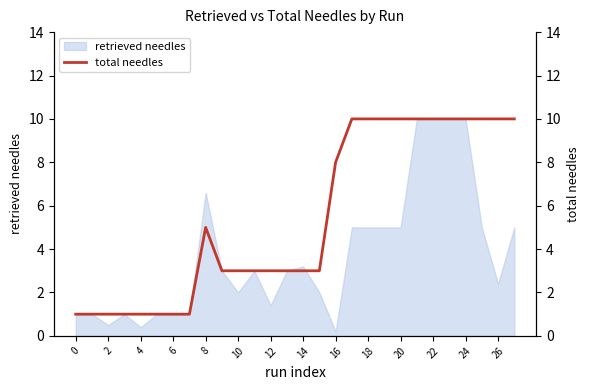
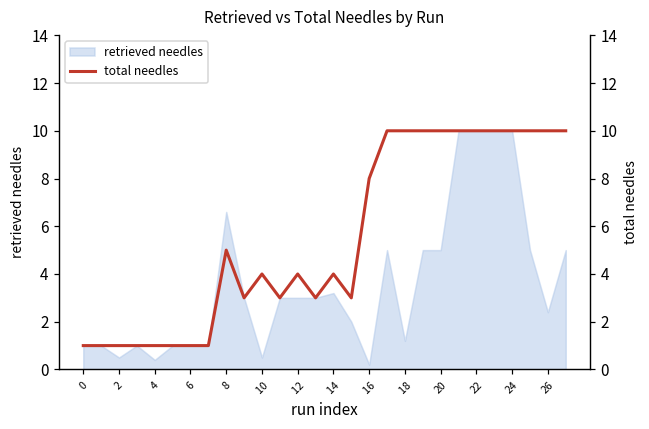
  {
    "retrieved needles": {
      "0": 1.0,
      "2": 0.5,
      "4": 0.4,
      "6": 1.0,
      "8": 6.6,
-     "10": 2.0,
-     "12": 1.4,
+     "10": 0.5,
+     "12": 3.0,
      "14": 3.2,
      "16": 0.2,
-     "18": 5.0,
+     "18": 1.2,
      "20": 5.0,
      "22": 10.0,
      "24": 10.0,
      "26": 2.4
    },
    "total needles": {
      "0": 1,
      "2": 1,
      "4": 1,
      "6": 1,
      "8": 5,
-     "10": 3,
-     "12": 3,
-     "14": 3,
+     "10": 4,
+     "12": 4,
+     "14": 4,
      "16": 8,
      "18": 10,
      "20": 10,
      "22": 10,
      "24": 10,
      "26": 10
    }
  }
